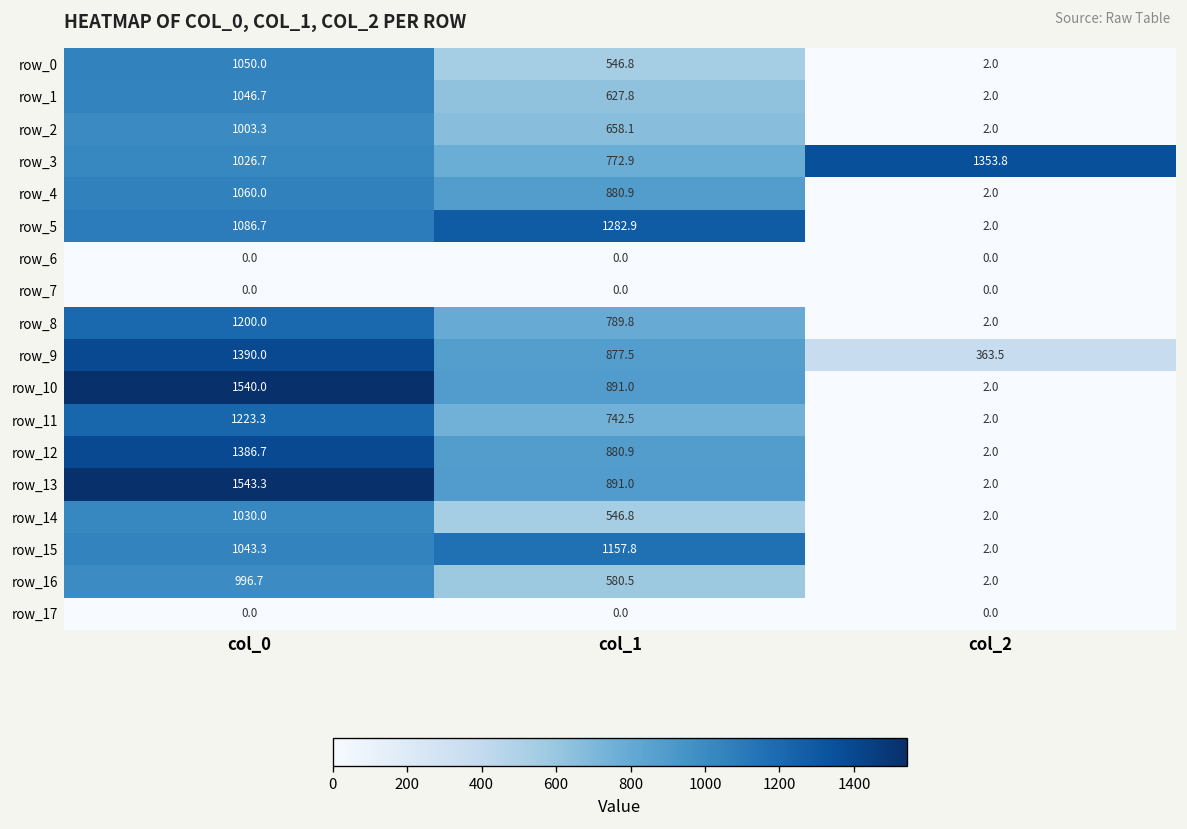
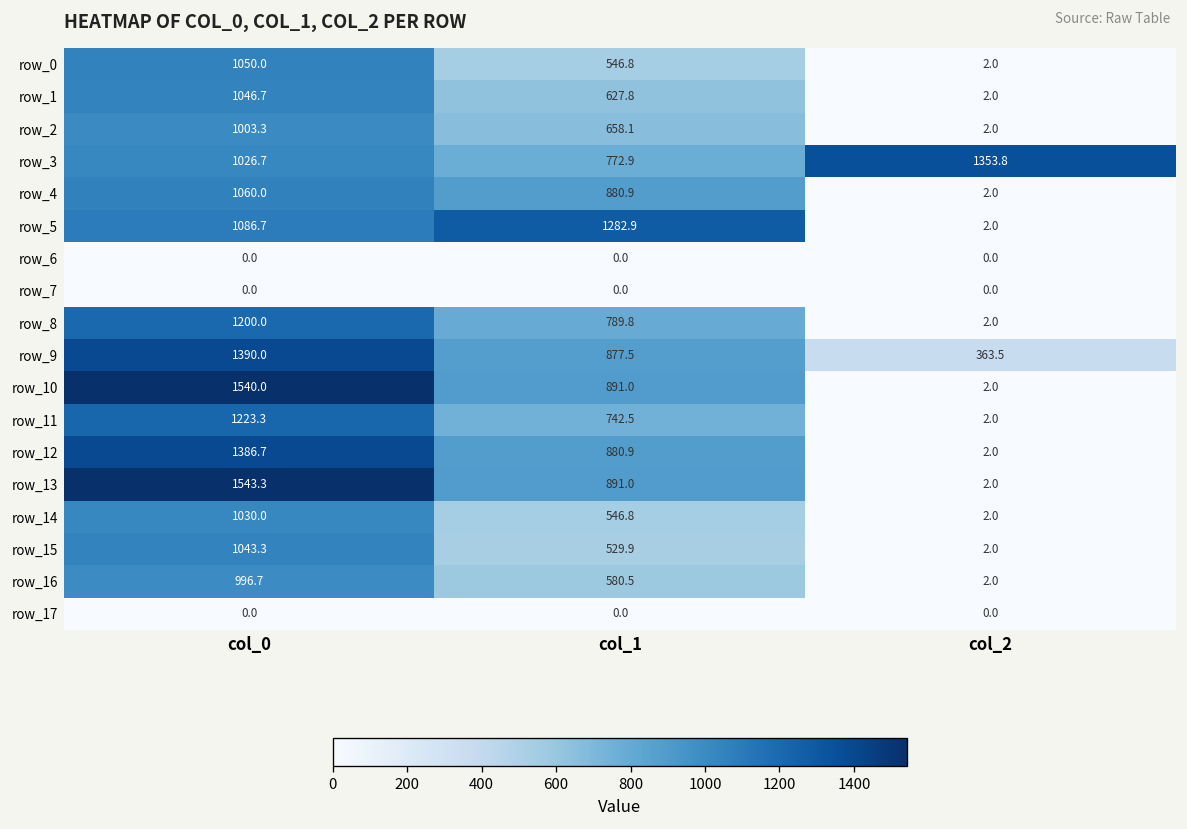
  {
    "row_0": {
      "col_0": 1050.0,
      "col_1": 546.8,
      "col_2": 2.0
    },
    "row_1": {
      "col_0": 1046.7,
      "col_1": 627.8,
      "col_2": 2.0
    },
    "row_2": {
      "col_0": 1003.3,
      "col_1": 658.1,
      "col_2": 2.0
    },
    "row_3": {
      "col_0": 1026.7,
      "col_1": 772.9,
      "col_2": 1353.8
    },
    "row_4": {
      "col_0": 1060.0,
      "col_1": 880.9,
      "col_2": 2.0
    },
    "row_5": {
      "col_0": 1086.7,
      "col_1": 1282.9,
      "col_2": 2.0
    },
    "row_6": {
      "col_0": 0.0,
      "col_1": 0.0,
      "col_2": 0.0
    },
    "row_7": {
      "col_0": 0.0,
      "col_1": 0.0,
      "col_2": 0.0
    },
    "row_8": {
      "col_0": 1200.0,
      "col_1": 789.8,
      "col_2": 2.0
    },
    "row_9": {
      "col_0": 1390.0,
      "col_1": 877.5,
      "col_2": 363.5
    },
    "row_10": {
      "col_0": 1540.0,
      "col_1": 891.0,
      "col_2": 2.0
    },
    "row_11": {
      "col_0": 1223.3,
      "col_1": 742.5,
      "col_2": 2.0
    },
    "row_12": {
      "col_0": 1386.7,
      "col_1": 880.9,
      "col_2": 2.0
    },
    "row_13": {
      "col_0": 1543.3,
      "col_1": 891.0,
      "col_2": 2.0
    },
    "row_14": {
      "col_0": 1030.0,
      "col_1": 546.8,
      "col_2": 2.0
    },
    "row_15": {
      "col_0": 1043.3,
-     "col_1": 1157.8,
+     "col_1": 529.9,
      "col_2": 2.0
    },
    "row_16": {
      "col_0": 996.7,
      "col_1": 580.5,
      "col_2": 2.0
    },
    "row_17": {
      "col_0": 0.0,
      "col_1": 0.0,
      "col_2": 0.0
    }
  }
